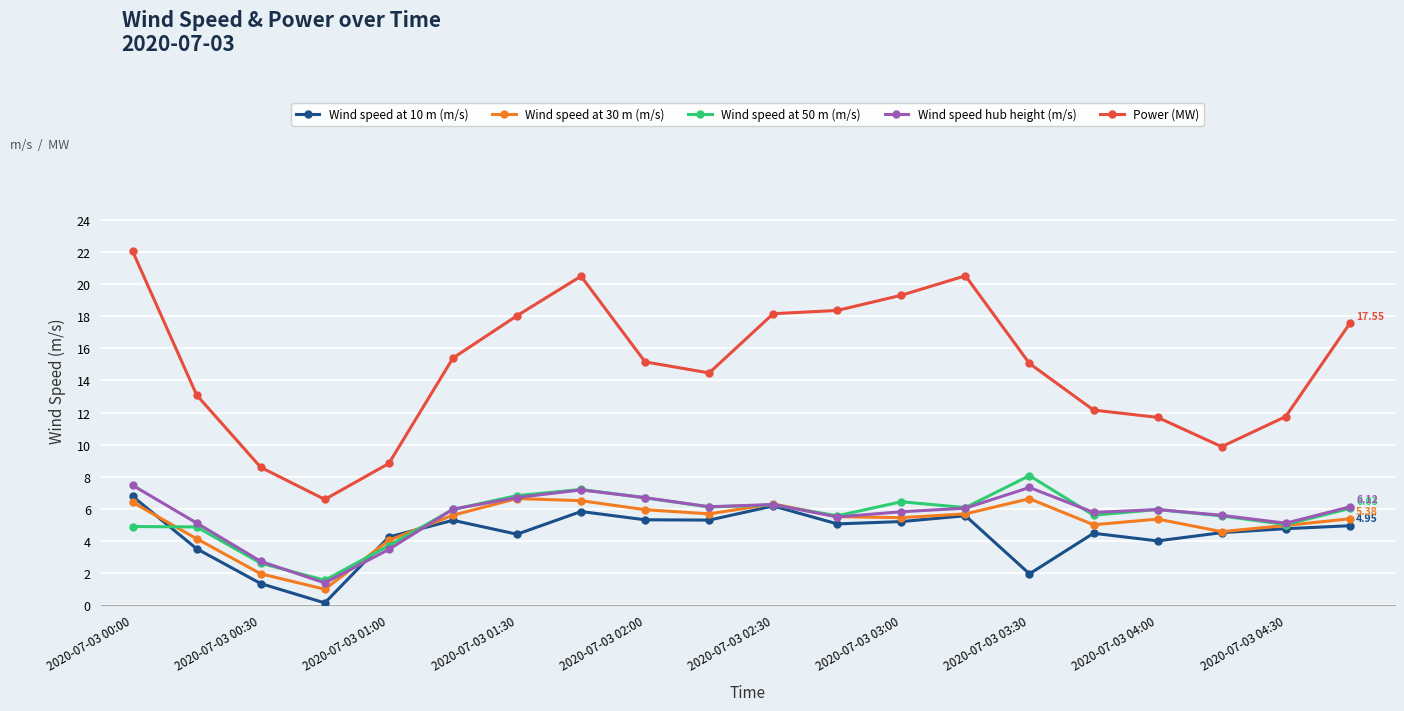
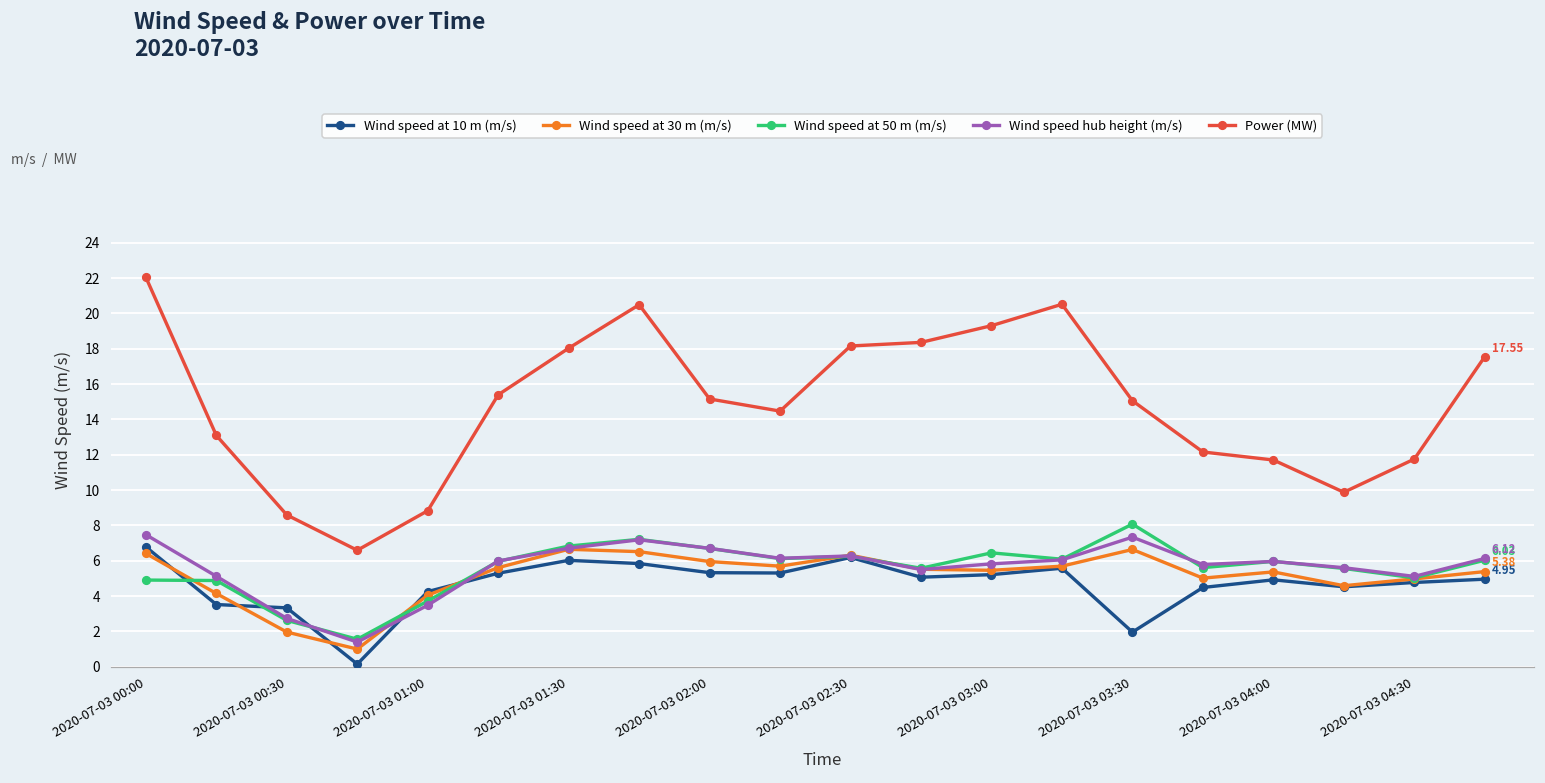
  {
    "Wind speed at 10 m (m/s)": {
      "2020-07-03 00:00": 6.8,
-     "2020-07-03 00:30": 1.3,
+     "2020-07-03 00:30": 3.3,
      "2020-07-03 01:00": 4.2,
-     "2020-07-03 01:30": 4.4,
+     "2020-07-03 01:30": 6.0,
      "2020-07-03 02:00": 5.3,
      "2020-07-03 03:00": 5.2,
      "2020-07-03 03:30": 2.0,
-     "2020-07-03 04:00": 4.0,
+     "2020-07-03 04:00": 4.9,
      "2020-07-03 04:30": 4.8
    },
    "Wind speed at 50 m (m/s)": {
      "2020-07-03 00:00": 4.9,
      "2020-07-03 01:00": 3.7,
      "2020-07-03 03:00": 6.4,
      "2020-07-03 03:30": 8.1
    },
    "Wind speed hub height (m/s)": {
      "2020-07-03 00:00": 7.5,
      "2020-07-03 01:00": 3.5,
      "2020-07-03 03:00": 5.8,
      "2020-07-03 03:30": 7.3
    }
  }
